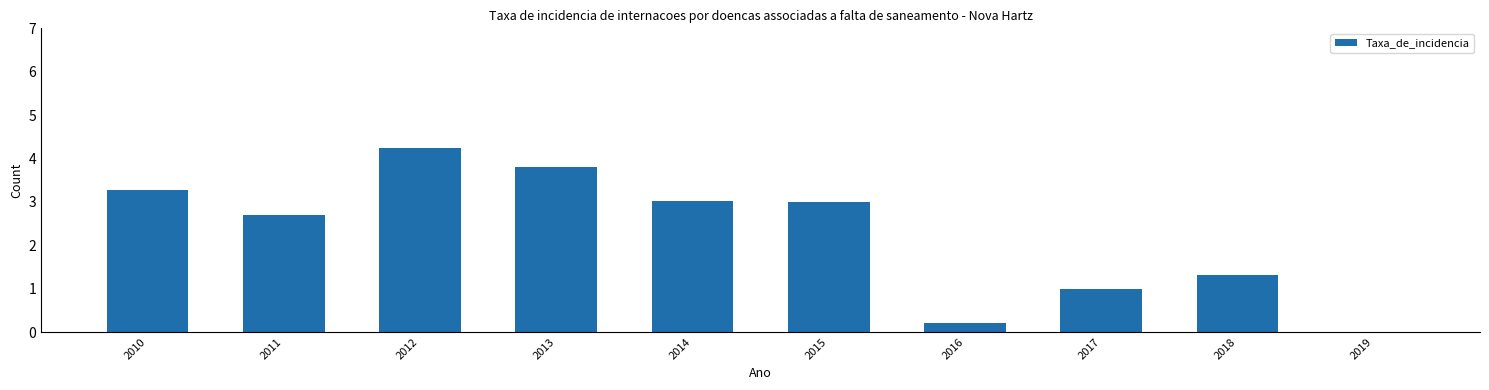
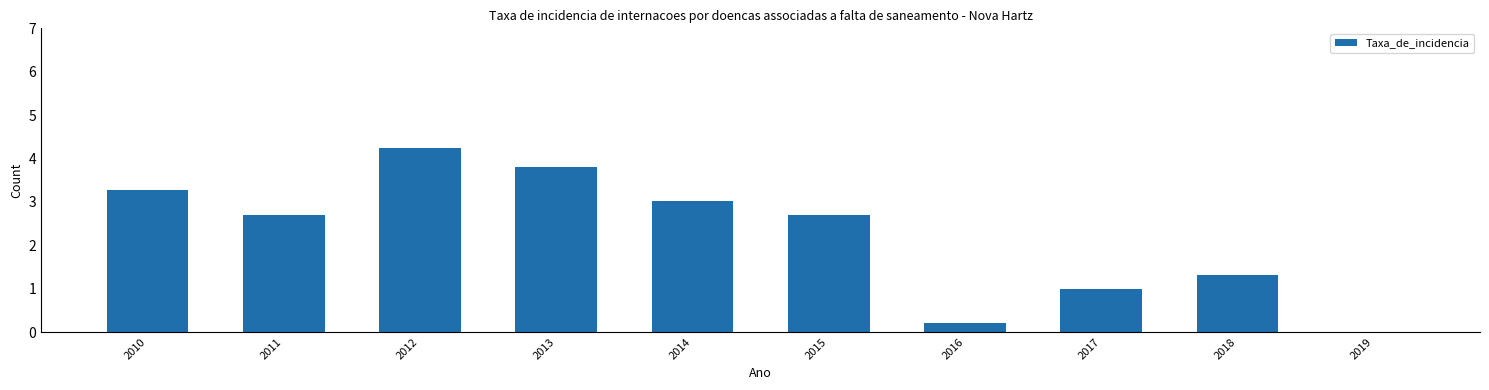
  {
    "2010": 3.3,
    "2011": 2.7,
    "2012": 4.3,
    "2013": 3.8,
    "2014": 3.0,
-   "2015": 3.0,
+   "2015": 2.7,
    "2016": 0.2,
    "2017": 1.0,
    "2018": 1.3,
    "2019": 0.0
  }
